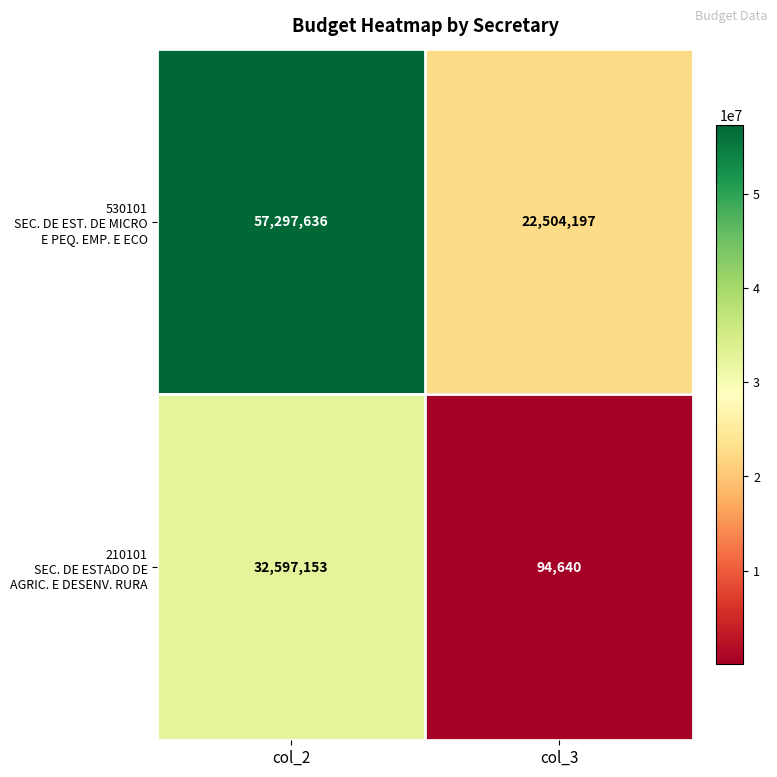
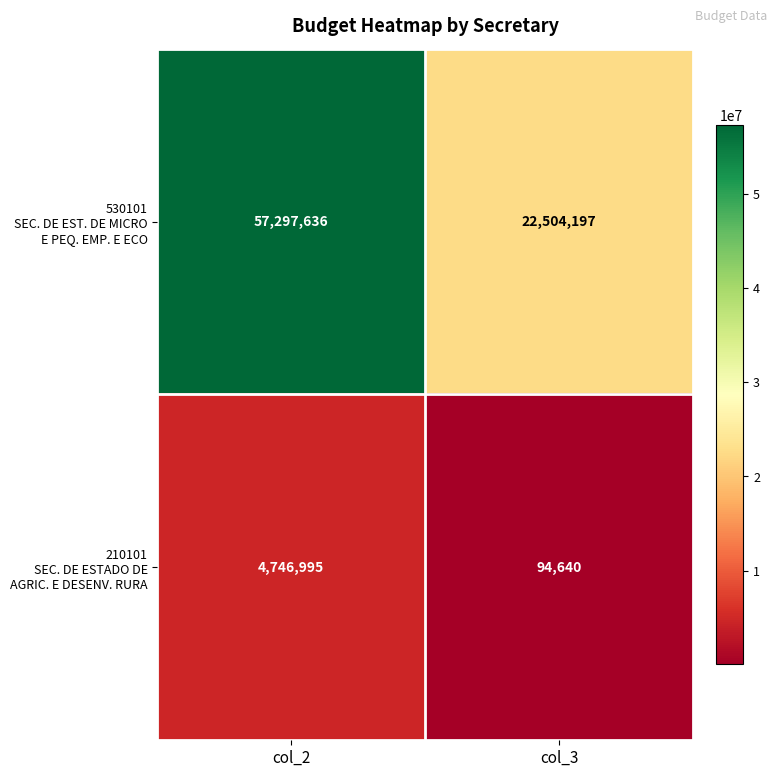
  {
    "530101 SEC. DE EST. DE MICRO E PEQ. EMP. E ECO": {
      "col_2": "57,297,636",
      "col_3": "22,504,197"
    },
    "210101 SEC. DE ESTADO DE AGRIC. E DESENV. RURA": {
-     "col_2": "32,597,153",
+     "col_2": "4,746,995",
      "col_3": "94,640"
    }
  }
